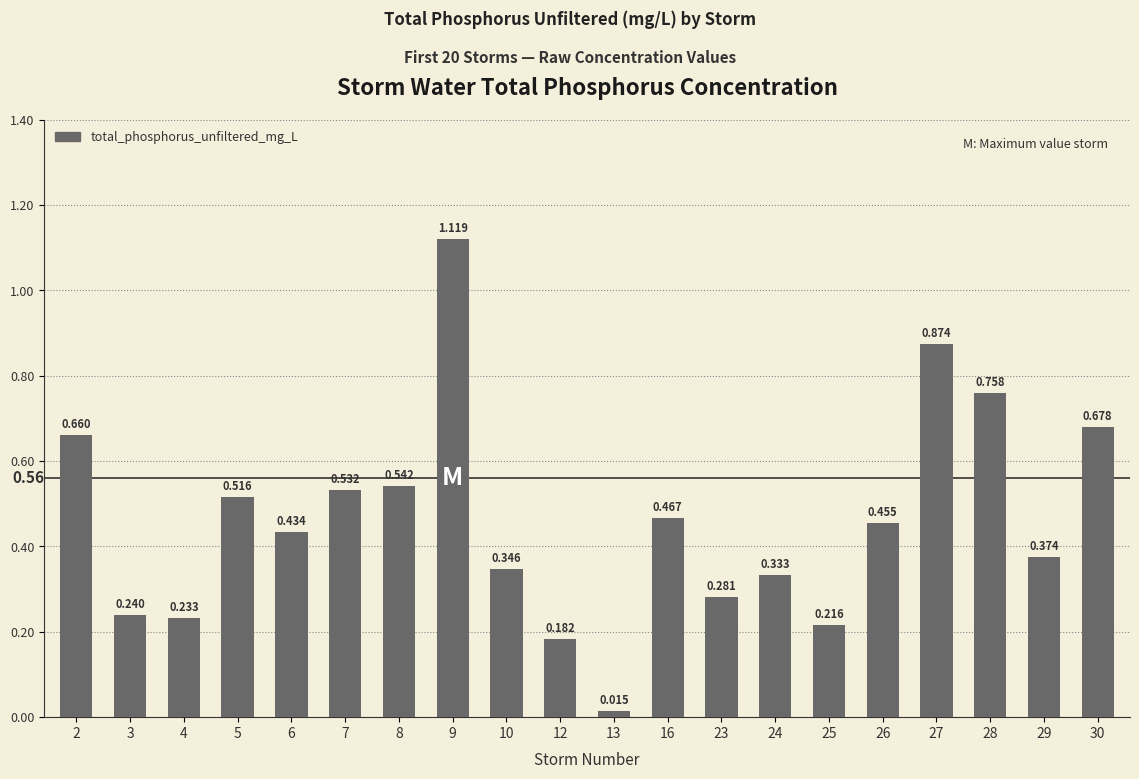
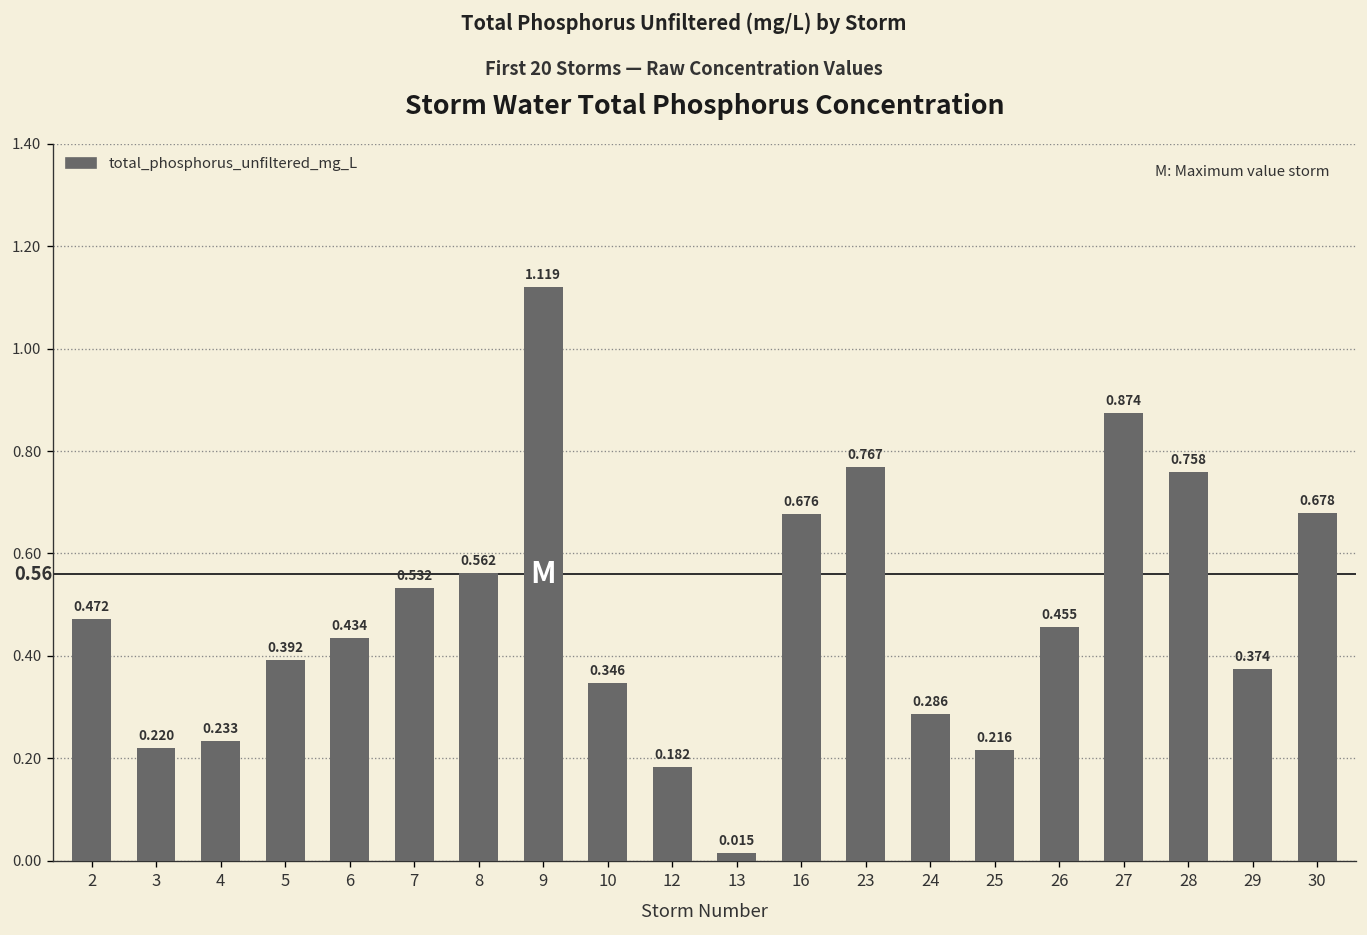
  {
-   "2": 0.660,
-   "3": 0.240,
+   "2": 0.472,
+   "3": 0.220,
    "4": 0.233,
-   "5": 0.516,
+   "5": 0.392,
    "6": 0.434,
    "7": 0.532,
-   "8": 0.542,
+   "8": 0.562,
    "9": 1.119,
    "10": 0.346,
    "12": 0.182,
    "13": 0.015,
-   "16": 0.467,
-   "23": 0.281,
-   "24": 0.333,
+   "16": 0.676,
+   "23": 0.767,
+   "24": 0.286,
    "25": 0.216,
    "26": 0.455,
    "27": 0.874,
    "28": 0.758,
    "29": 0.374,
    "30": 0.678
  }
